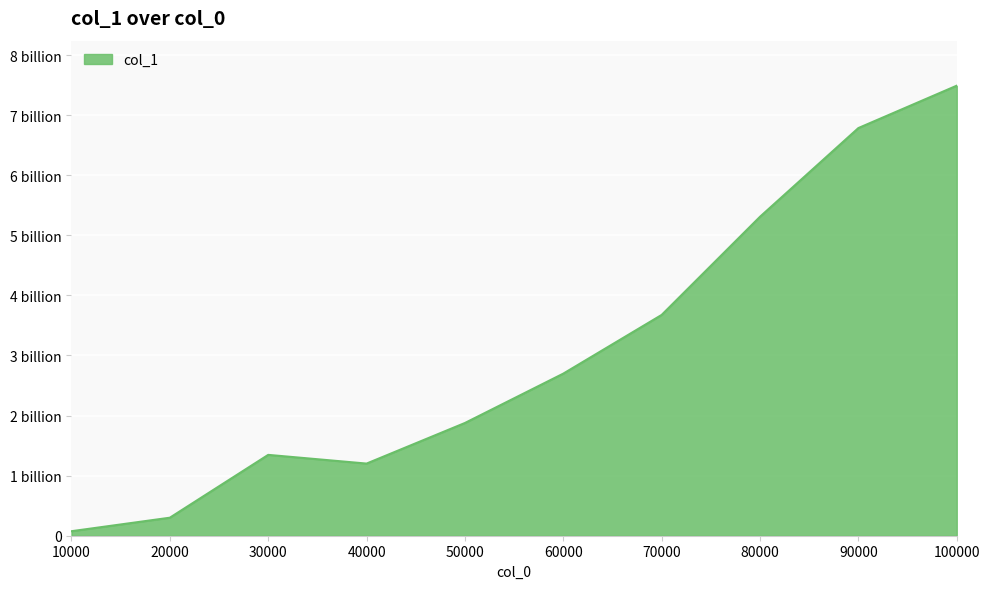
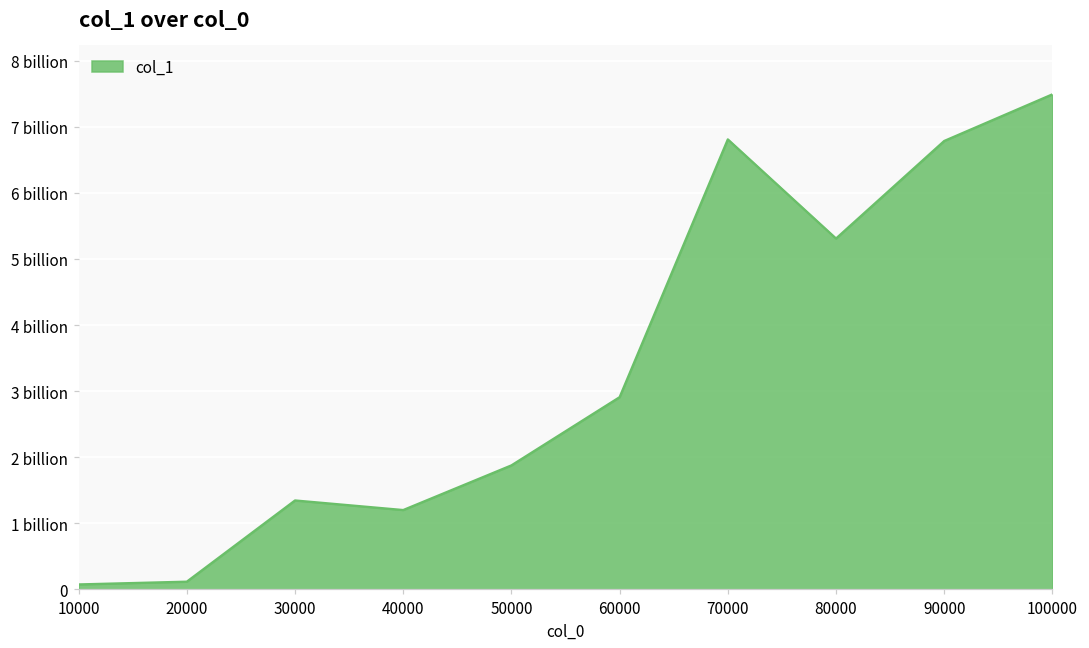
  {
    "10000": "0.1 billion",
-   "20000": "0.3 billion",
+   "20000": "0.1 billion",
    "30000": "1.3 billion",
    "40000": "1.2 billion",
    "50000": "1.9 billion",
-   "60000": "2.7 billion",
-   "70000": "3.7 billion",
+   "60000": "2.9 billion",
+   "70000": "6.8 billion",
    "80000": "5.3 billion",
    "90000": "6.8 billion",
    "100000": "7.5 billion"
  }
